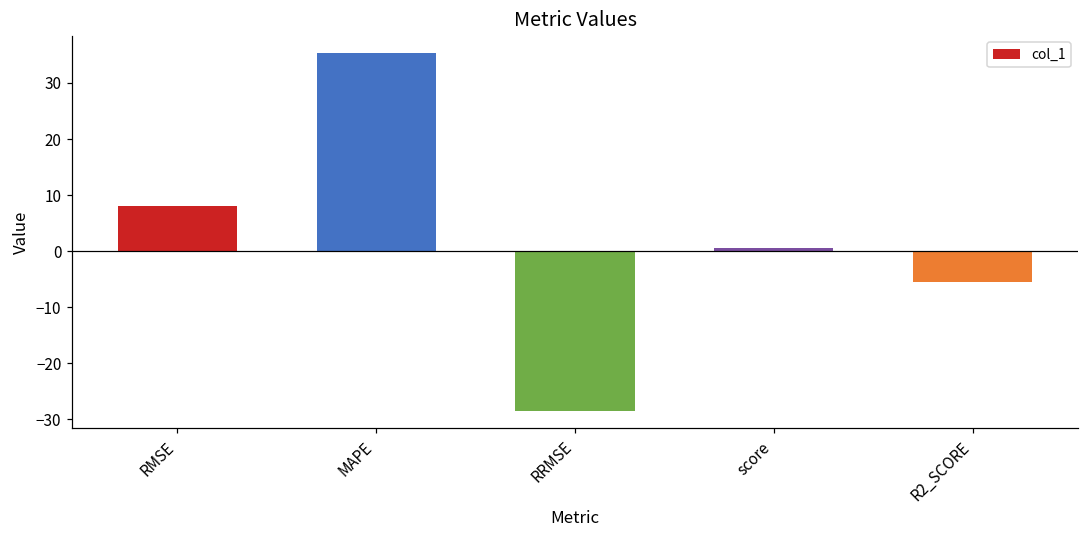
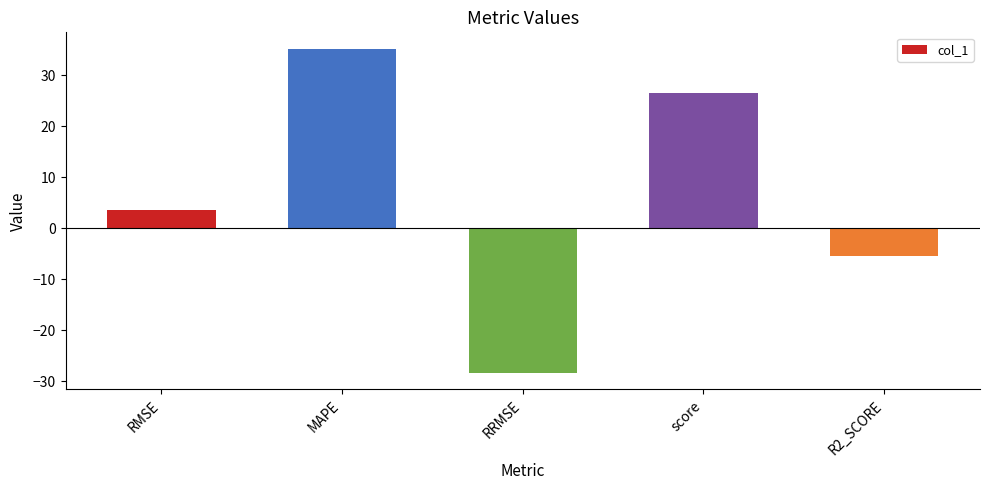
  {
-   "RMSE": 8,
+   "RMSE": 4,
    "MAPE": 35,
    "RRMSE": -28,
-   "score": 0,
+   "score": 26,
    "R2_SCORE": -5
  }
